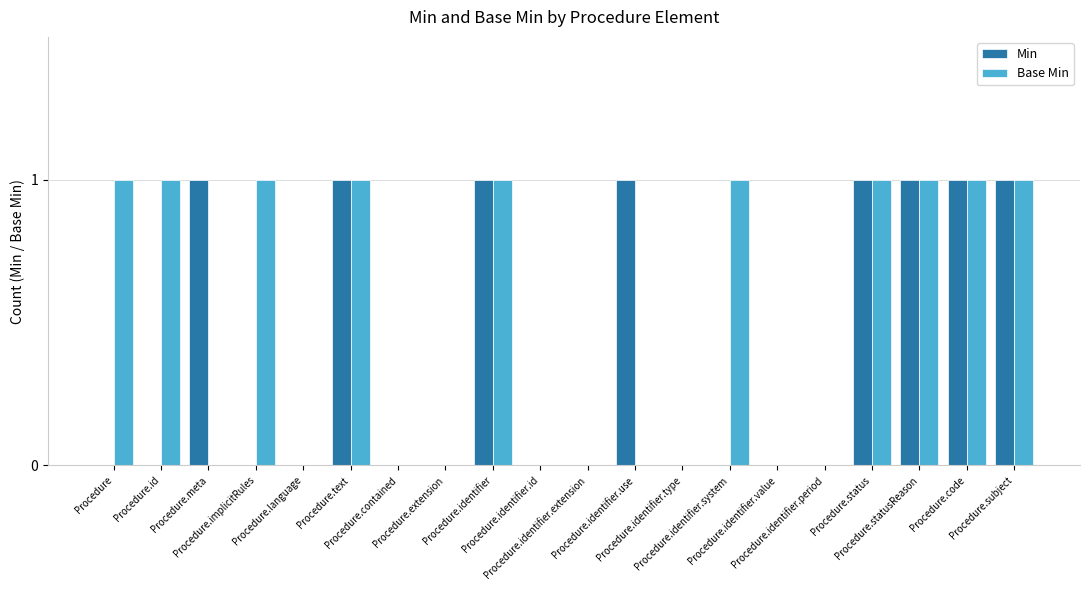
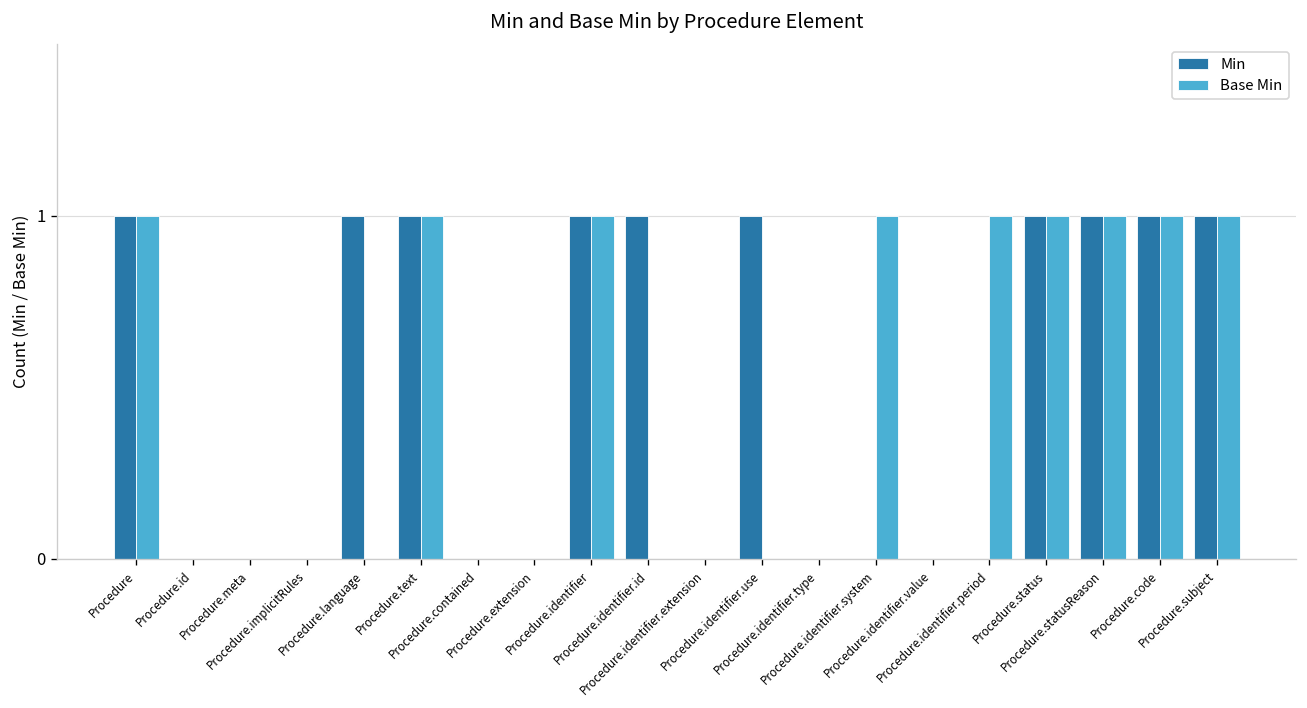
  {
    "Min": {
-     "Procedure": 0,
+     "Procedure": 1,
      "Procedure.id": 0,
-     "Procedure.meta": 1,
+     "Procedure.meta": 0,
      "Procedure.implicitRules": 0,
-     "Procedure.language": 0,
+     "Procedure.language": 1,
      "Procedure.text": 1,
      "Procedure.contained": 0,
      "Procedure.extension": 0,
      "Procedure.identifier": 1,
-     "Procedure.identifier.id": 0,
+     "Procedure.identifier.id": 1,
      "Procedure.identifier.extension": 0,
      "Procedure.identifier.use": 1,
      "Procedure.identifier.type": 0,
      "Procedure.identifier.system": 0,
      "Procedure.identifier.value": 0,
      "Procedure.identifier.period": 0,
      "Procedure.status": 1,
      "Procedure.statusReason": 1,
      "Procedure.code": 1,
      "Procedure.subject": 1
    },
    "Base Min": {
      "Procedure": 1,
-     "Procedure.id": 1,
+     "Procedure.id": 0,
      "Procedure.meta": 0,
-     "Procedure.implicitRules": 1,
+     "Procedure.implicitRules": 0,
      "Procedure.language": 0,
      "Procedure.text": 1,
      "Procedure.contained": 0,
      "Procedure.extension": 0,
      "Procedure.identifier": 1,
      "Procedure.identifier.id": 0,
      "Procedure.identifier.extension": 0,
      "Procedure.identifier.use": 0,
      "Procedure.identifier.type": 0,
      "Procedure.identifier.system": 1,
      "Procedure.identifier.value": 0,
-     "Procedure.identifier.period": 0,
+     "Procedure.identifier.period": 1,
      "Procedure.status": 1,
      "Procedure.statusReason": 1,
      "Procedure.code": 1,
      "Procedure.subject": 1
    }
  }
